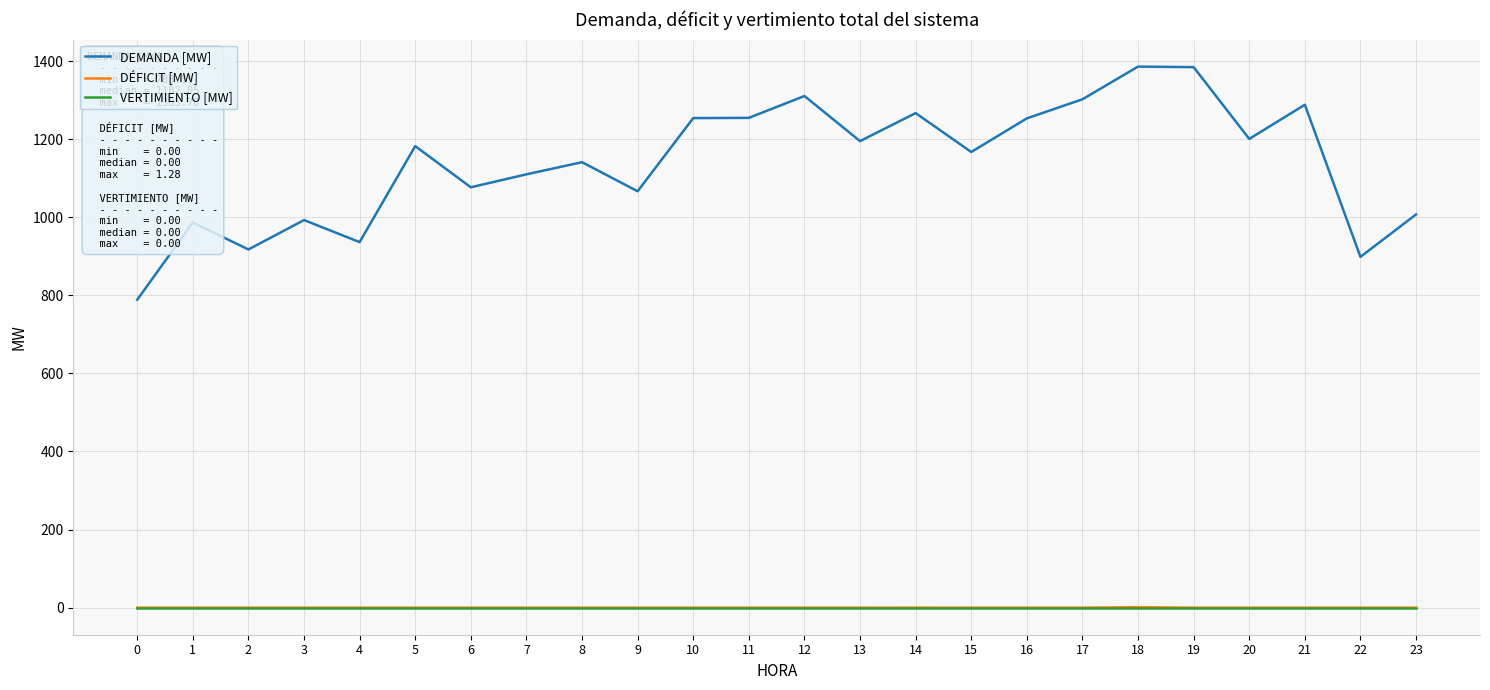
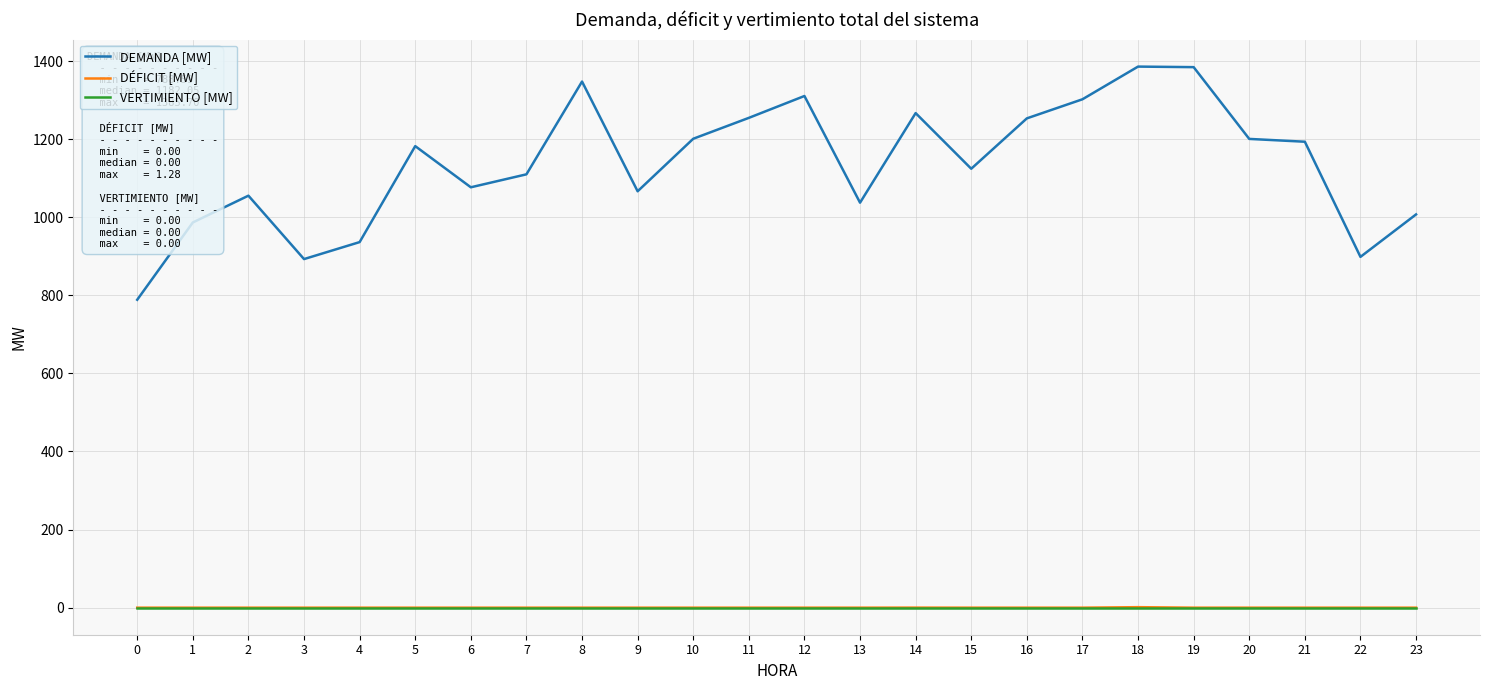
  {
    "DEMANDA [MW]": {
      "0": 790,
-     "2": 920,
-     "3": 990,
+     "2": 1060,
+     "3": 890,
      "4": 940,
      "5": 1180,
      "6": 1080,
      "7": 1110,
-     "8": 1140,
+     "8": 1350,
      "9": 1070,
-     "10": 1250,
+     "10": 1200,
      "11": 1250,
      "12": 1310,
-     "13": 1190,
+     "13": 1040,
      "14": 1270,
-     "15": 1170,
+     "15": 1120,
      "16": 1250,
      "17": 1300,
      "18": 1390,
      "19": 1380,
      "20": 1200,
-     "21": 1290,
+     "21": 1190,
      "22": 900,
      "23": 1010
    }
  }
